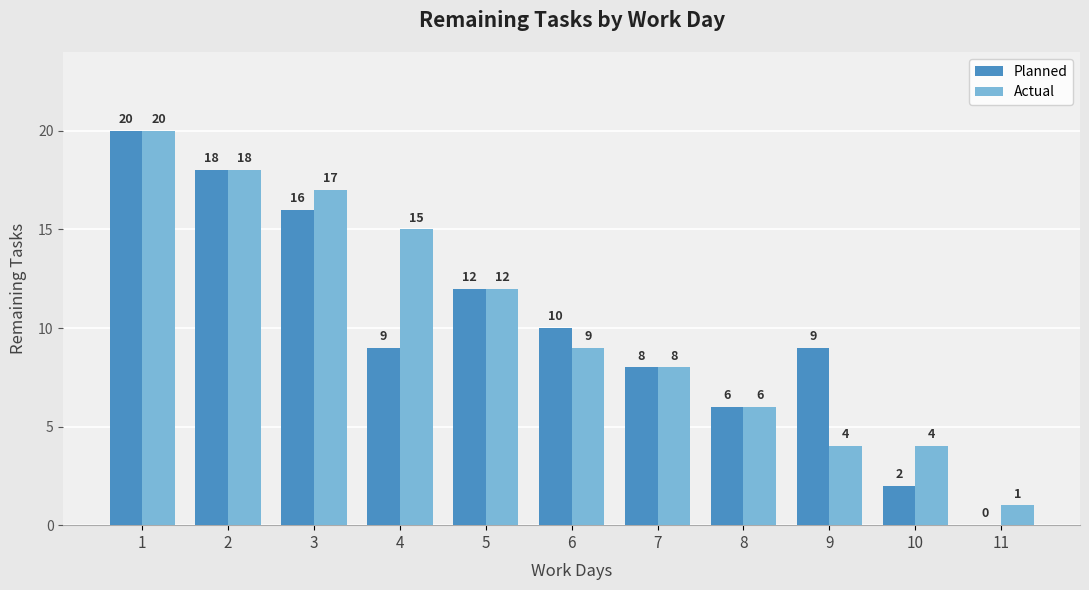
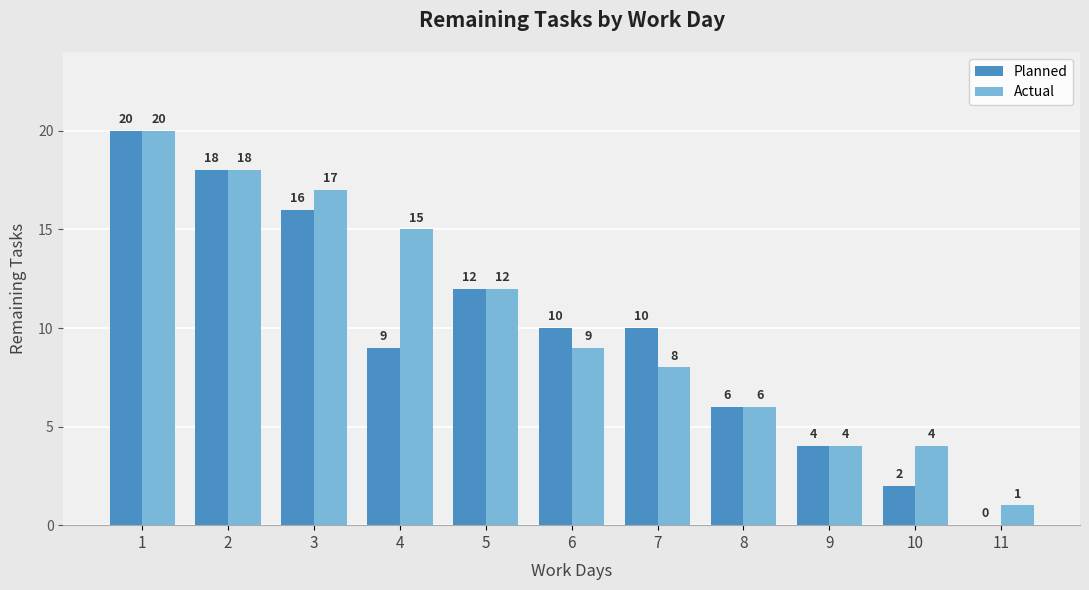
  {
    "Planned": {
      "1": 20,
      "2": 18,
      "3": 16,
      "4": 9,
      "5": 12,
      "6": 10,
-     "7": 8,
+     "7": 10,
      "8": 6,
-     "9": 9,
+     "9": 4,
      "10": 2,
      "11": 0
    },
    "Actual": {
      "1": 20,
      "2": 18,
      "3": 17,
      "4": 15,
      "5": 12,
      "6": 9,
      "7": 8,
      "8": 6,
      "9": 4,
      "10": 4,
      "11": 1
    }
  }
